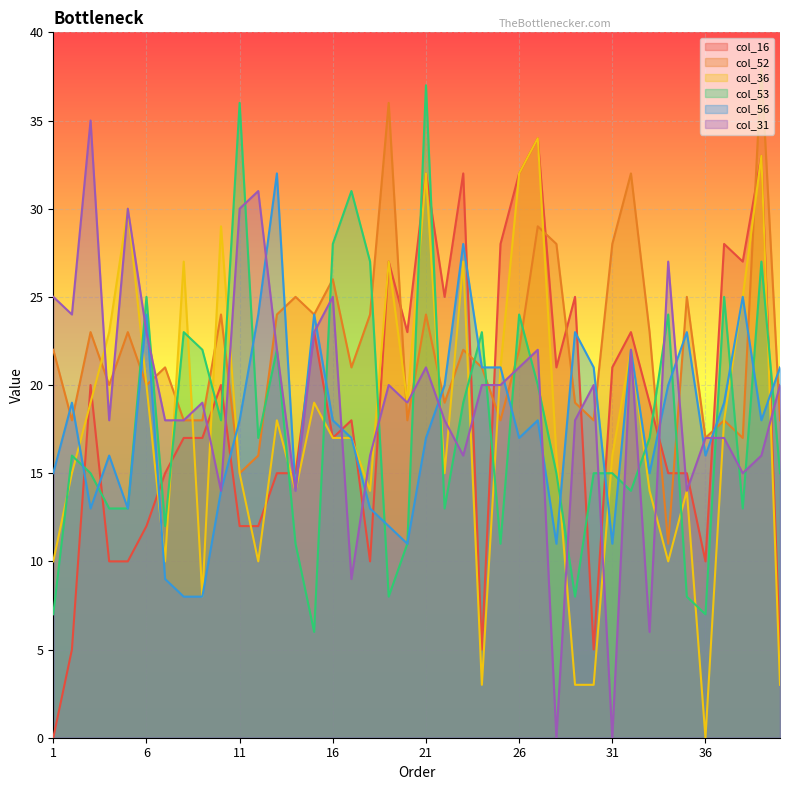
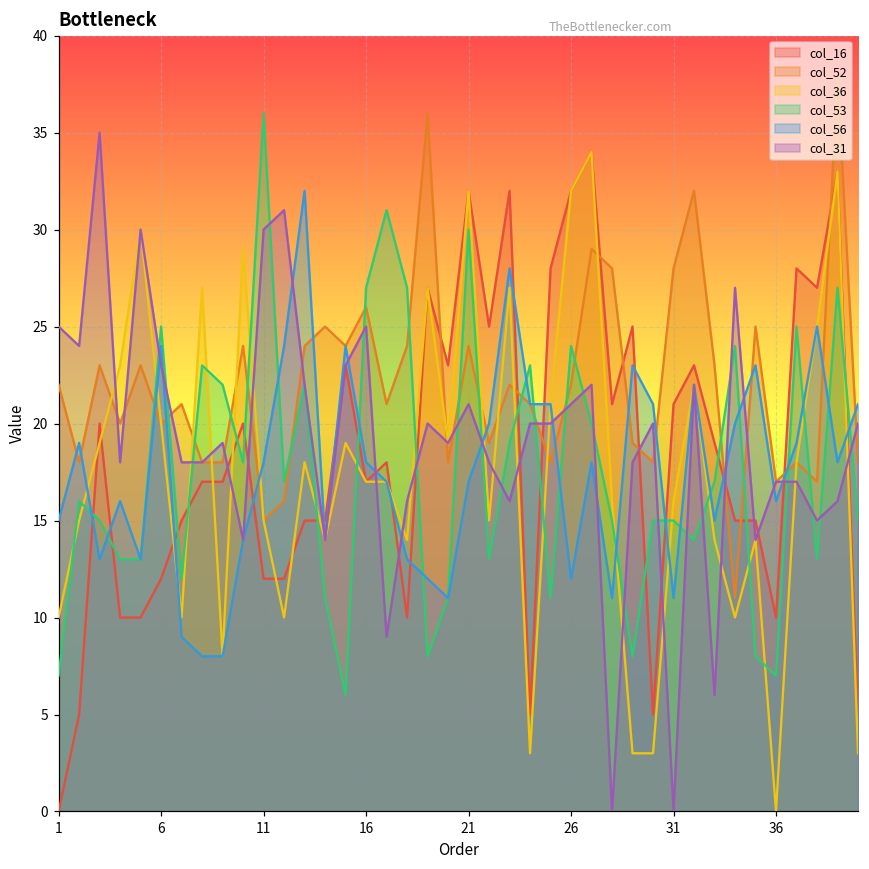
  {
    "col_53": {
      "1": 7,
      "6": 25,
      "11": 36,
-     "16": 28,
-     "21": 37,
+     "16": 27,
+     "21": 30,
      "26": 24,
      "31": 15,
      "36": 7
    },
    "col_56": {
      "1": 15,
      "6": 24,
      "11": 18,
      "16": 18,
      "21": 17,
-     "26": 17,
+     "26": 12,
      "31": 11,
      "36": 16
    },
    "col_31": {
      "1": 25,
      "6": 23,
      "11": 30,
      "16": 25,
      "21": 21,
      "26": 21,
      "31": 0
    }
  }
